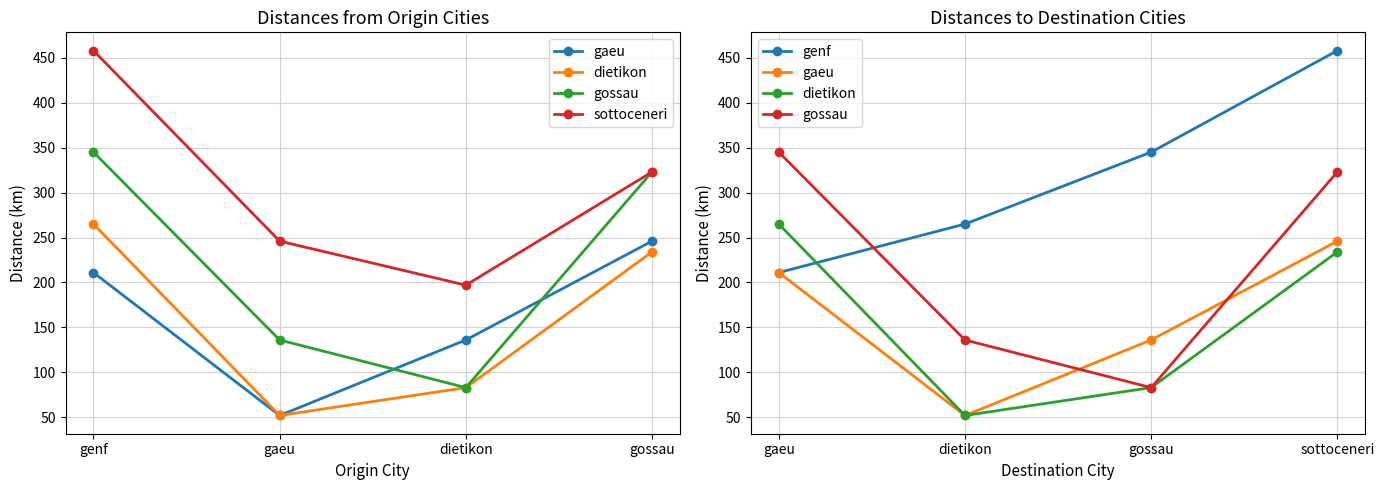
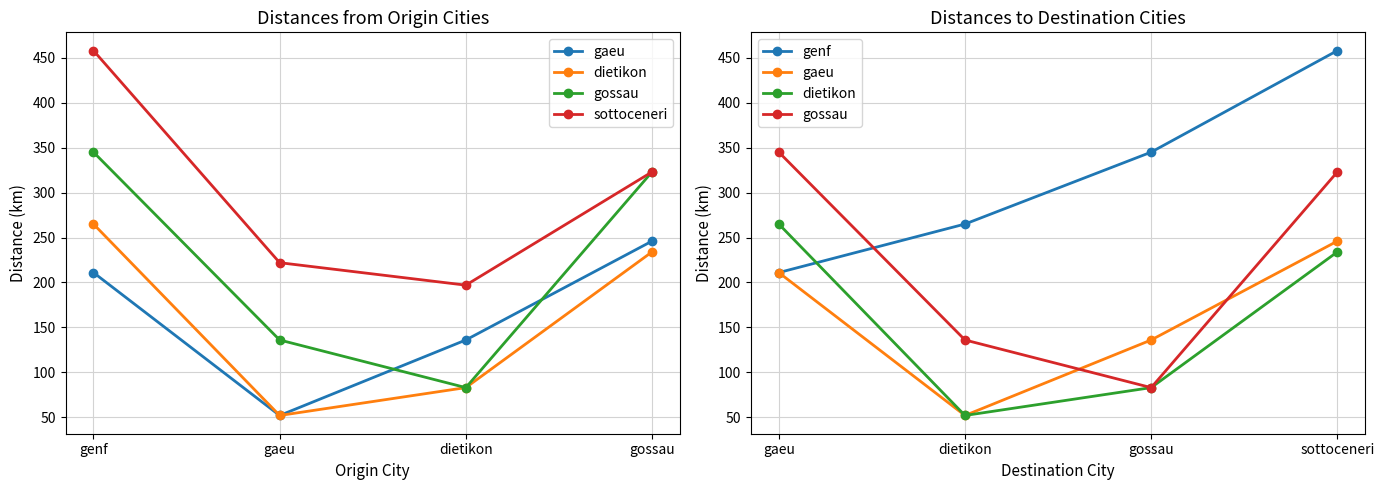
  {
    "Distances from Origin Cities": {
      "sottoceneri": {
        "genf": 460,
-       "gaeu": 250,
+       "gaeu": 220,
        "dietikon": 200
      }
    },
    "Distances to Destination Cities": {
      "genf": {
        "dietikon": 270,
        "gossau": 350,
        "sottoceneri": 460
      },
      "gaeu": {
        "gossau": 140,
        "sottoceneri": 250
      },
      "dietikon": {
        "gaeu": 270,
        "sottoceneri": 230
      },
      "gossau": {
        "gaeu": 350,
        "dietikon": 140,
        "sottoceneri": 320
      }
    }
  }
